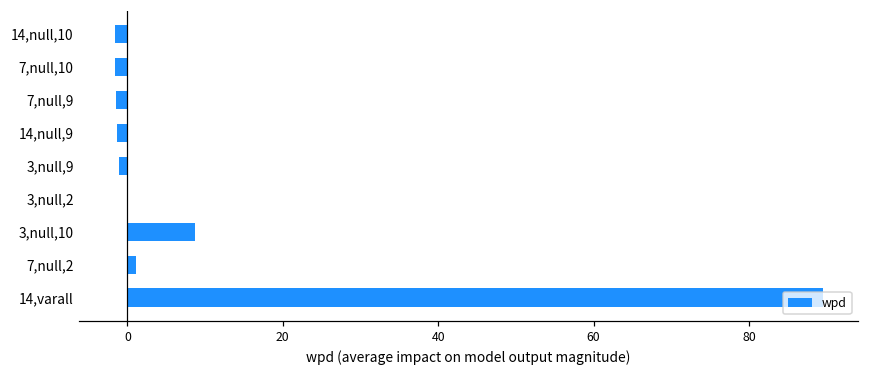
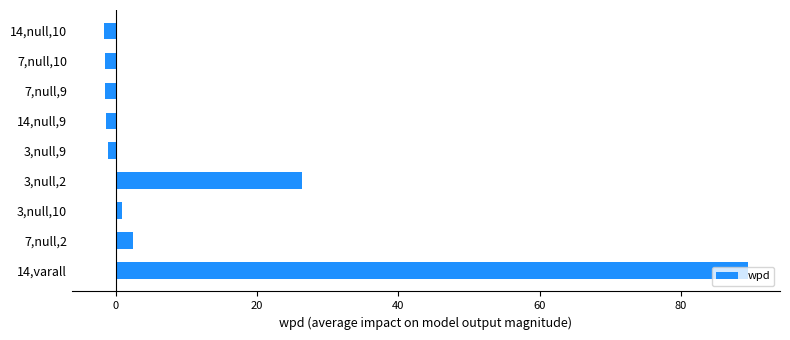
  {
    "14,null,10": -2,
    "7,null,10": -2,
    "7,null,9": -2,
    "14,null,9": -1,
    "3,null,9": -1,
-   "3,null,2": 0,
-   "3,null,10": 9,
-   "7,null,2": 1
+   "3,null,2": 26,
+   "3,null,10": 1,
+   "7,null,2": 2
  }
